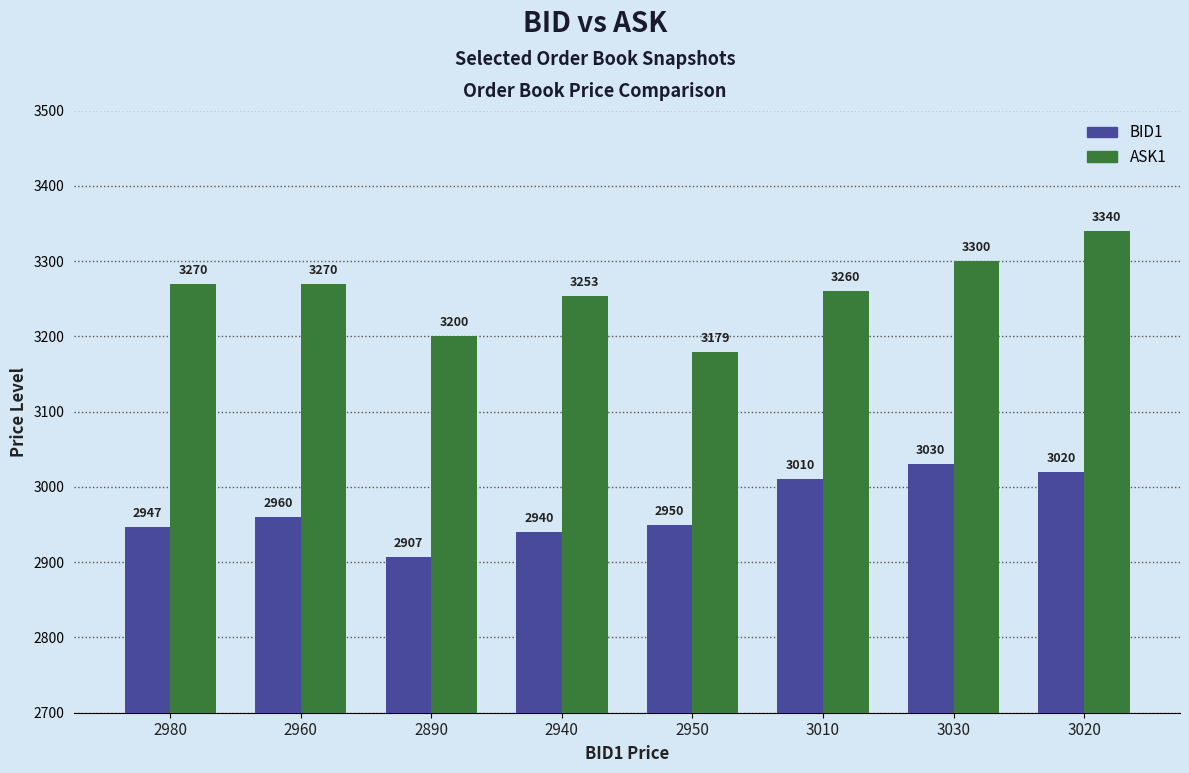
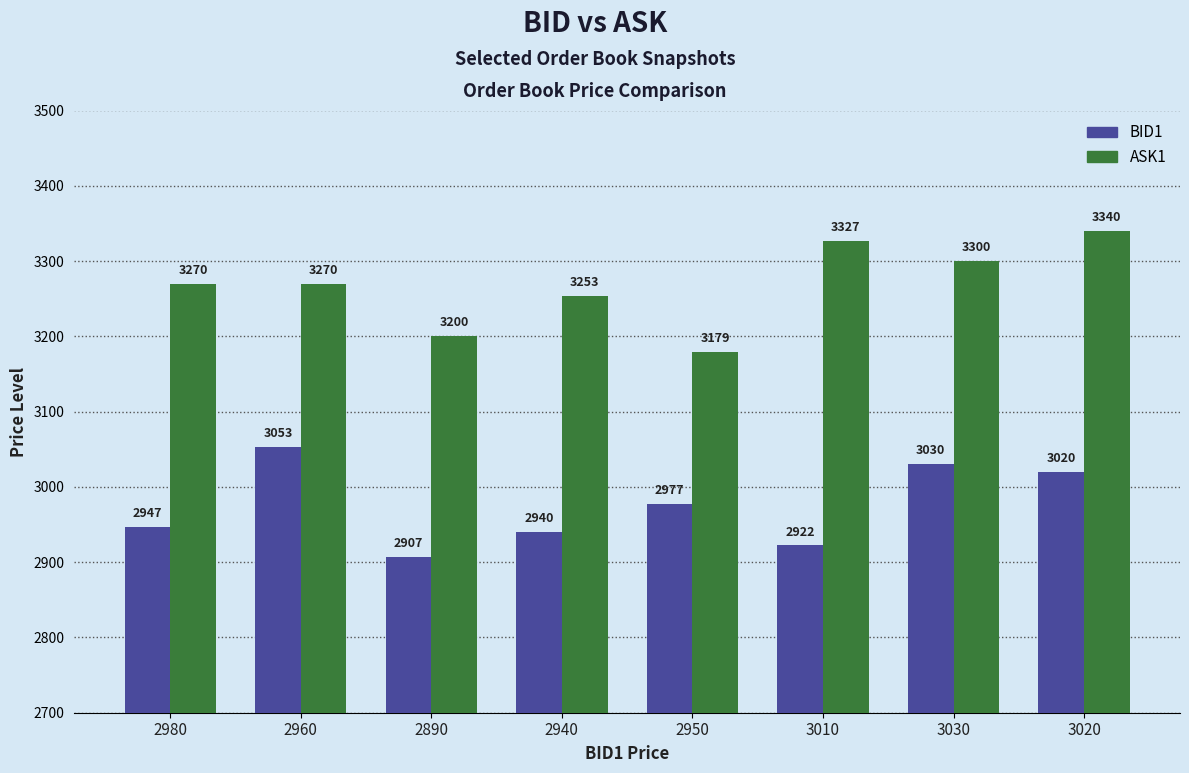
  {
    "BID1": {
      "2980": 2947,
-     "2960": 2960,
+     "2960": 3053,
      "2890": 2907,
      "2940": 2940,
-     "2950": 2950,
-     "3010": 3010,
+     "2950": 2977,
+     "3010": 2922,
      "3030": 3030,
      "3020": 3020
    },
    "ASK1": {
      "2980": 3270,
      "2960": 3270,
      "2890": 3200,
-     "3010": 3260,
+     "3010": 3327,
      "3030": 3300,
      "3020": 3340
    }
  }
